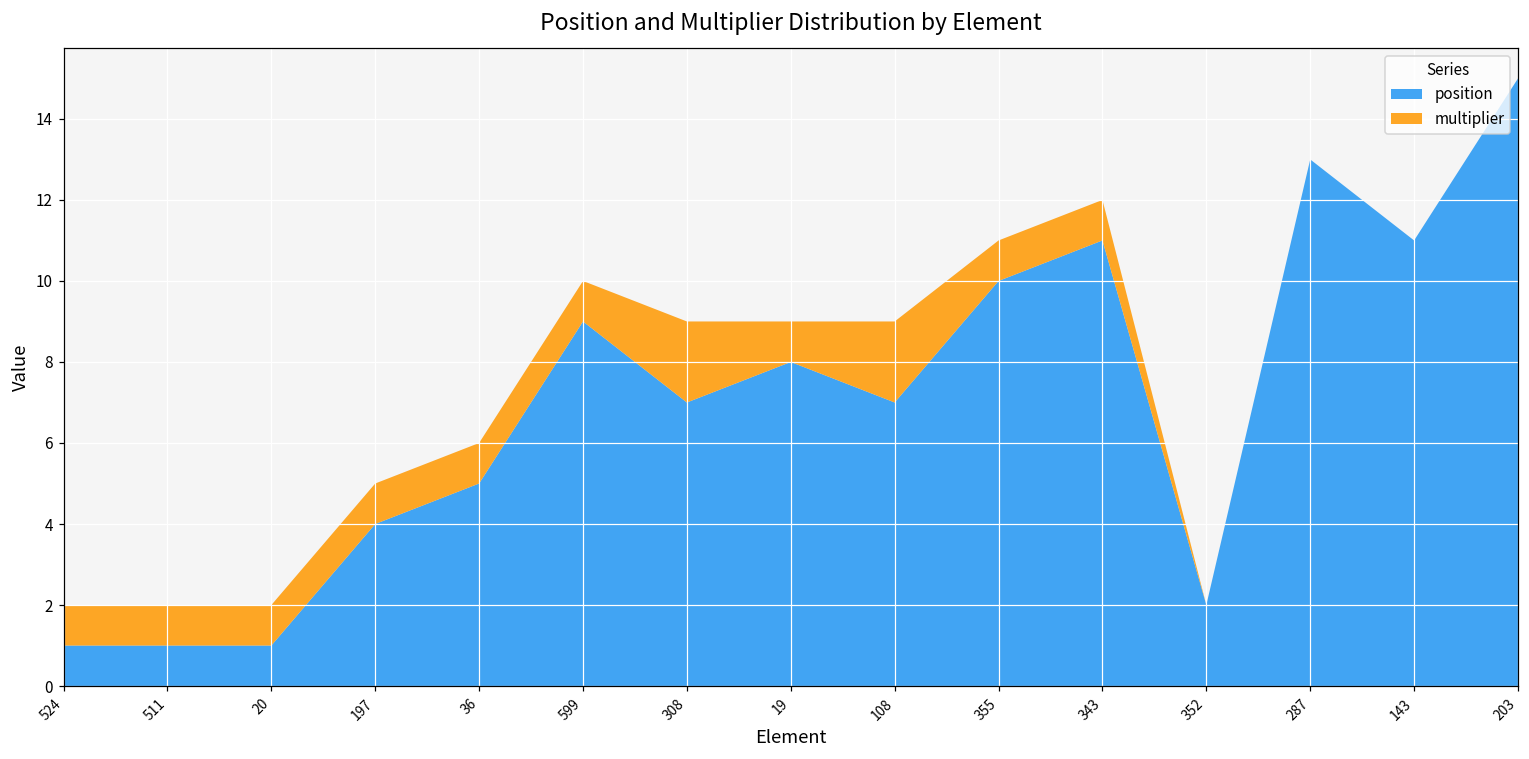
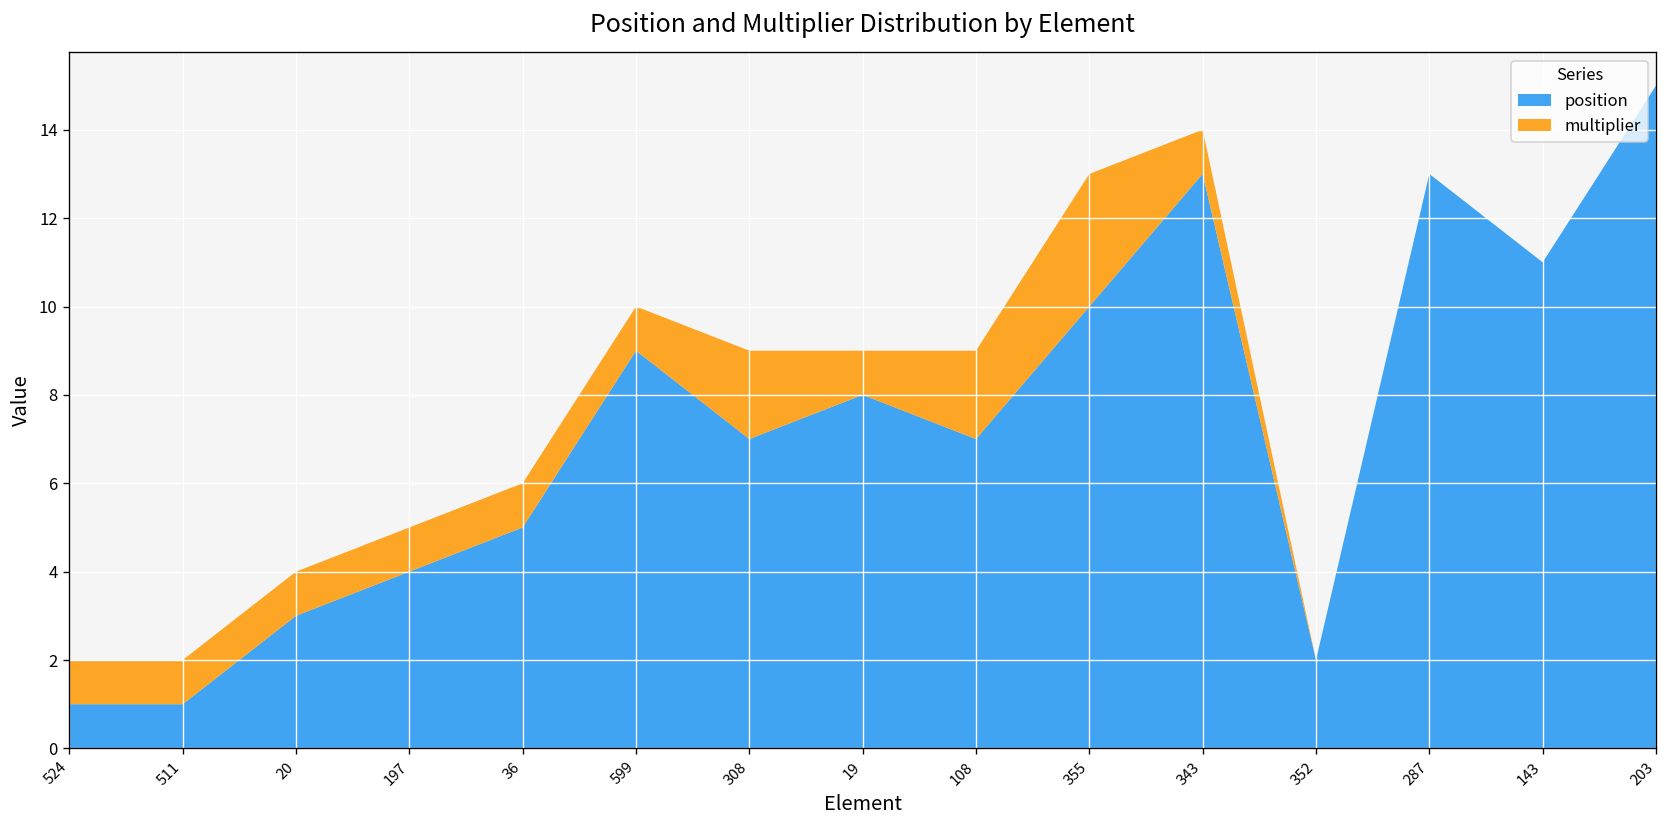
  {
    "position": {
      "524": 1,
      "511": 1,
-     "20": 1,
+     "20": 3,
      "197": 4,
      "36": 5,
      "599": 9,
      "308": 7,
      "19": 8,
      "108": 7,
      "355": 10,
-     "343": 11
+     "343": 13
    },
    "multiplier": {
      "524": 1,
      "511": 1,
      "20": 1,
      "197": 1,
      "36": 1,
      "599": 1,
      "308": 2,
      "19": 1,
      "108": 2,
-     "355": 1,
+     "355": 3,
      "343": 1
    }
  }
